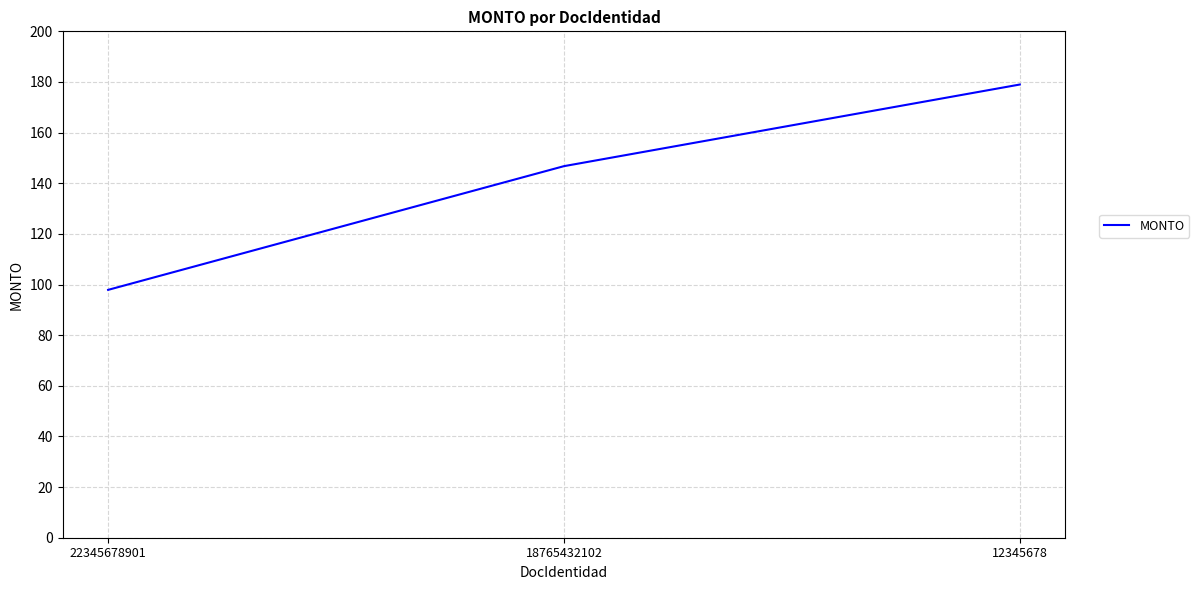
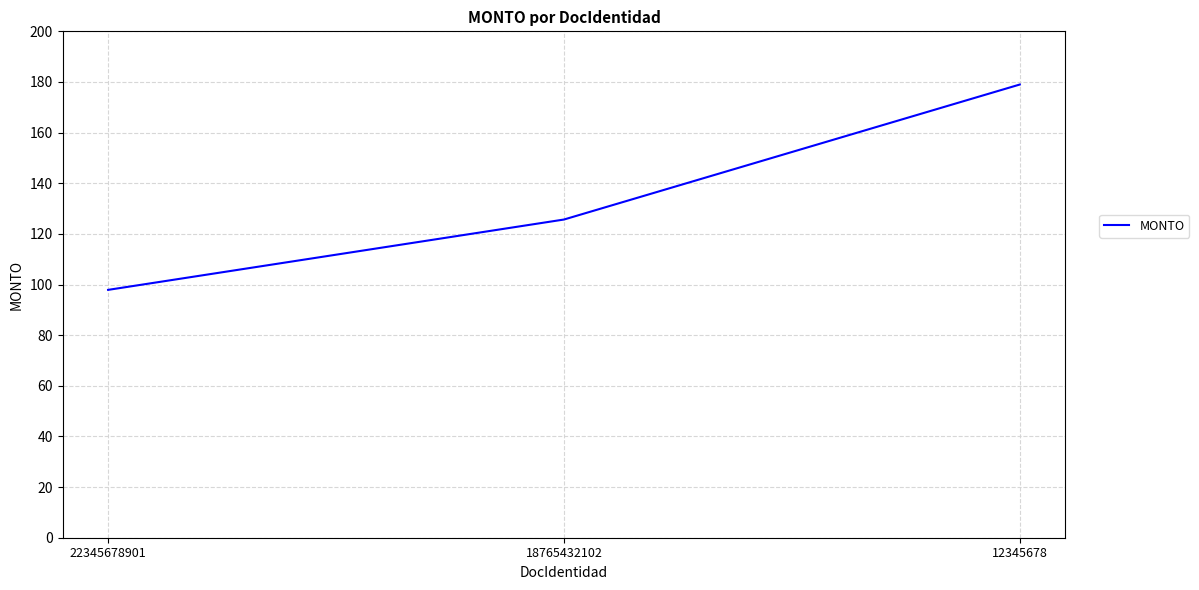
  {
    "22345678901": 98,
-   "18765432102": 147,
+   "18765432102": 126,
    "12345678": 179
  }
